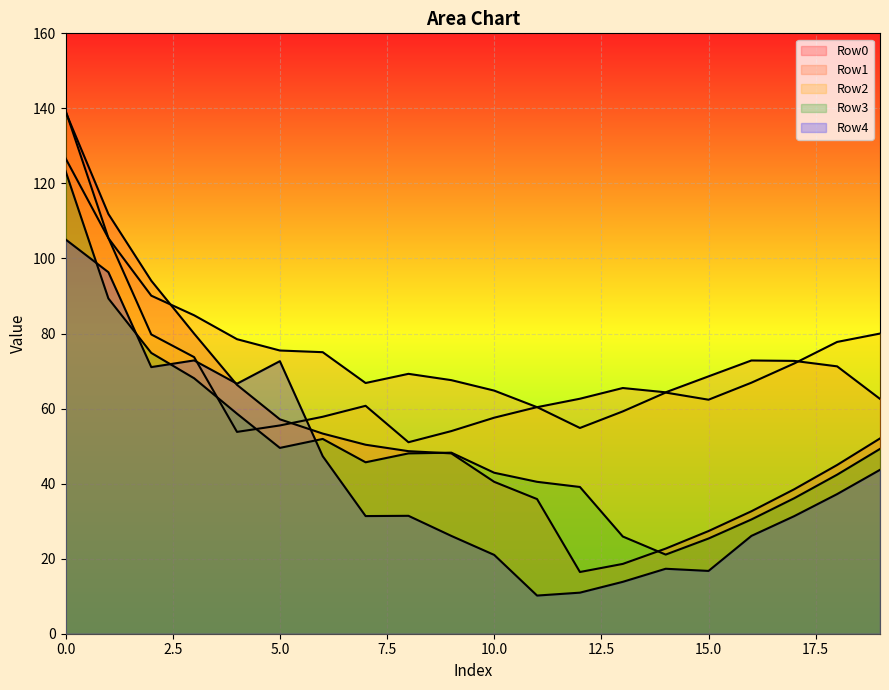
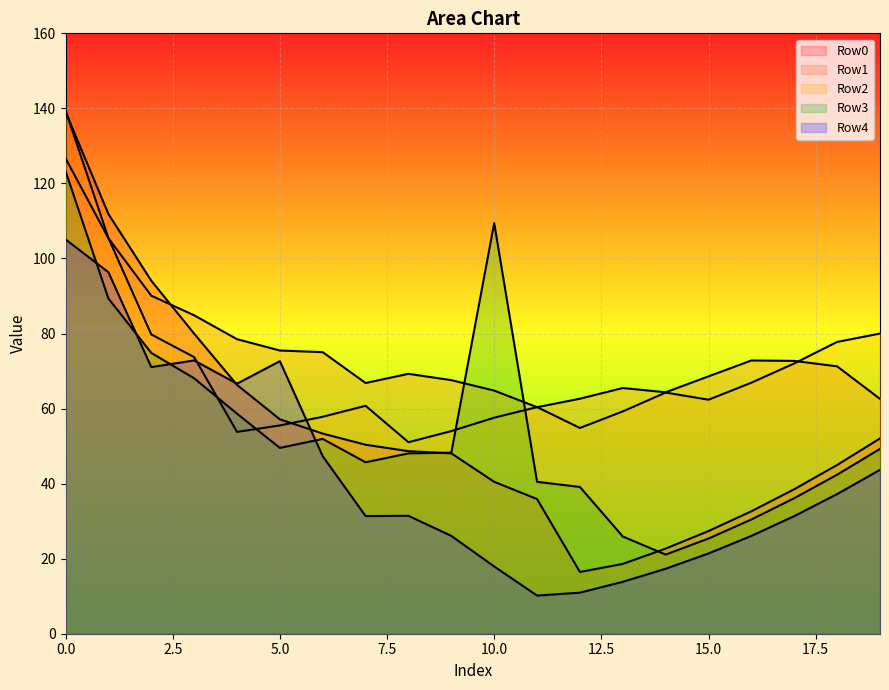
  {
    "Row3": {
      "0.0": 123,
      "5.0": 50,
-     "10.0": 43,
+     "10.0": 109,
      "15.0": 25
    },
    "Row4": {
      "0.0": 105,
      "5.0": 73,
-     "10.0": 21,
-     "15.0": 17
+     "10.0": 18,
+     "15.0": 21
    }
  }
